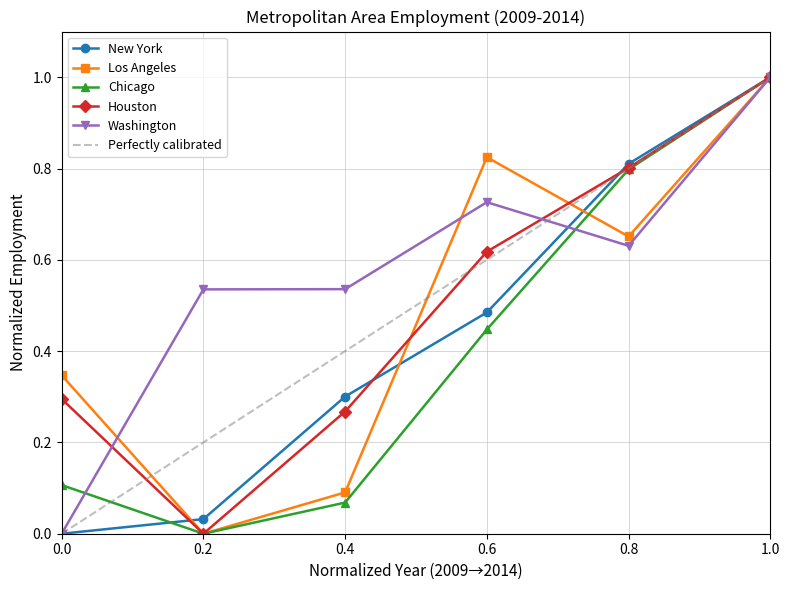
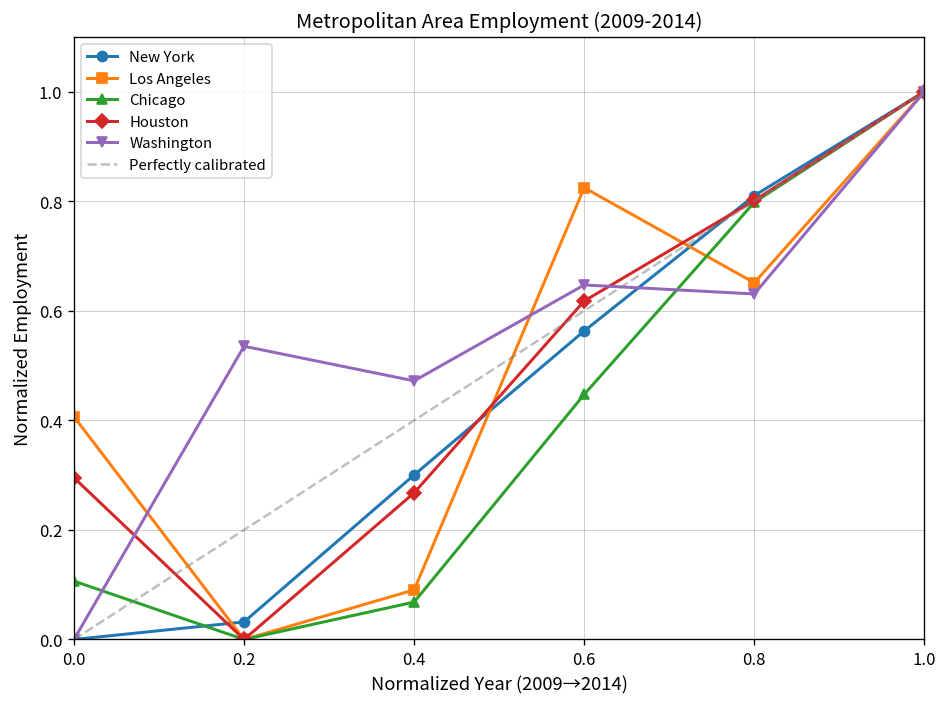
  {
    "New York": {
      "0.2": 0.03,
      "0.4": 0.30,
-     "0.6": 0.48,
+     "0.6": 0.56,
      "0.8": 0.81
    },
    "Los Angeles": {
-     "0.0": 0.35,
+     "0.0": 0.41,
      "0.4": 0.09,
      "0.6": 0.82,
      "0.8": 0.65
    },
    "Chicago": {
      "0.0": 0.11,
      "0.4": 0.07,
      "0.6": 0.45
    },
    "Houston": {
      "0.0": 0.30,
      "0.4": 0.27,
      "0.6": 0.62
    },
    "Washington": {
      "0.2": 0.54,
-     "0.4": 0.54,
-     "0.6": 0.73,
+     "0.4": 0.47,
+     "0.6": 0.65,
      "0.8": 0.63
    }
  }
